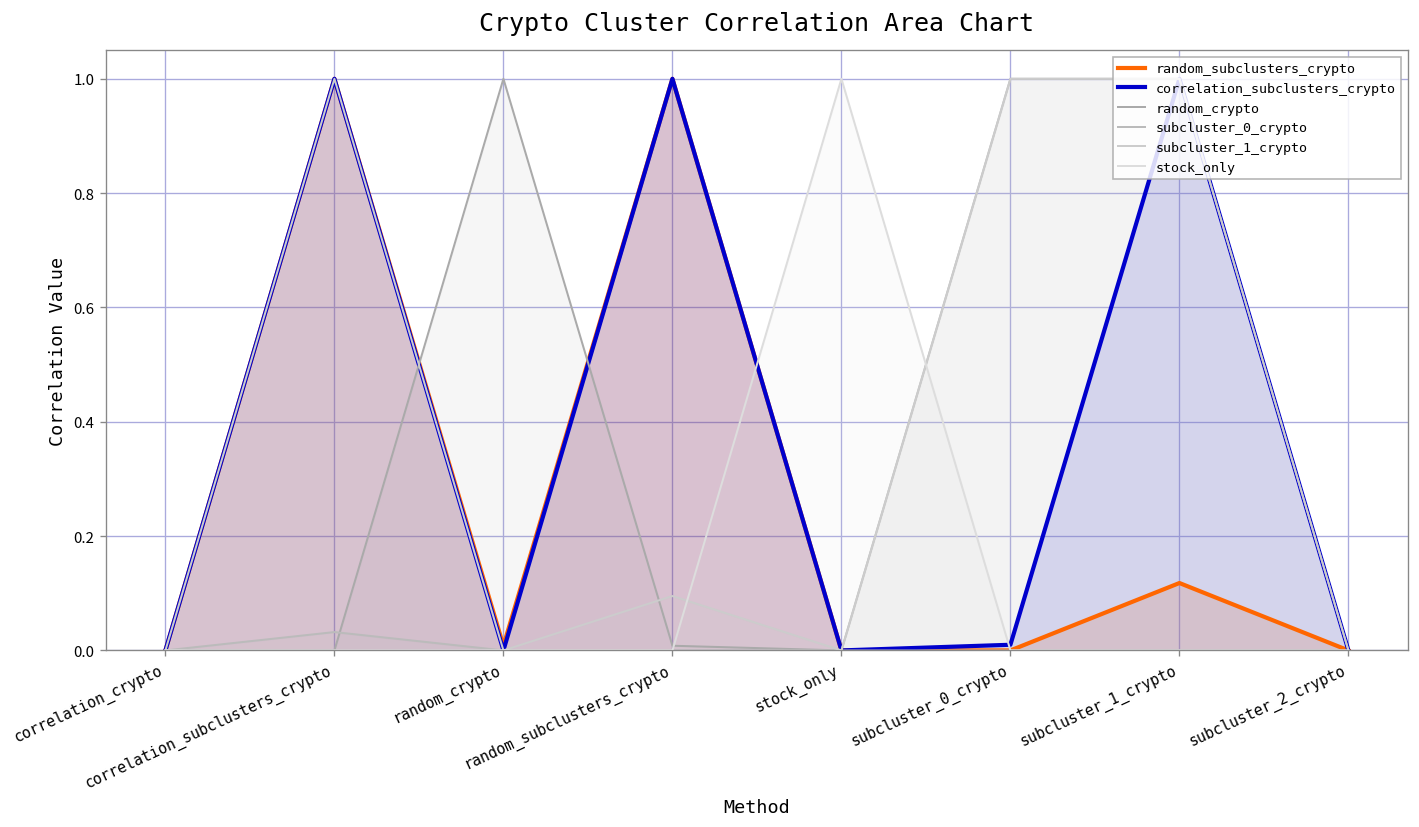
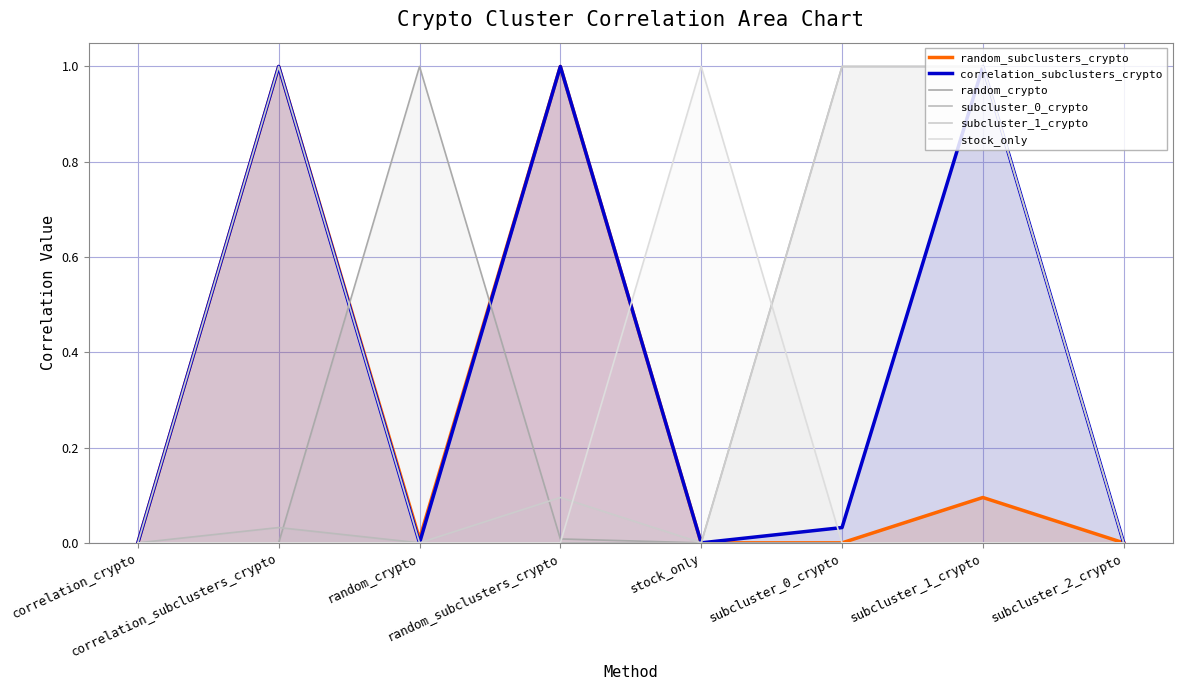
  {
    "random_subclusters_crypto": {
      "random_crypto": 0.01,
-     "subcluster_1_crypto": 0.12
+     "subcluster_1_crypto": 0.10
    },
    "correlation_subclusters_crypto": {
-     "subcluster_0_crypto": 0.01
+     "subcluster_0_crypto": 0.03
    }
  }
